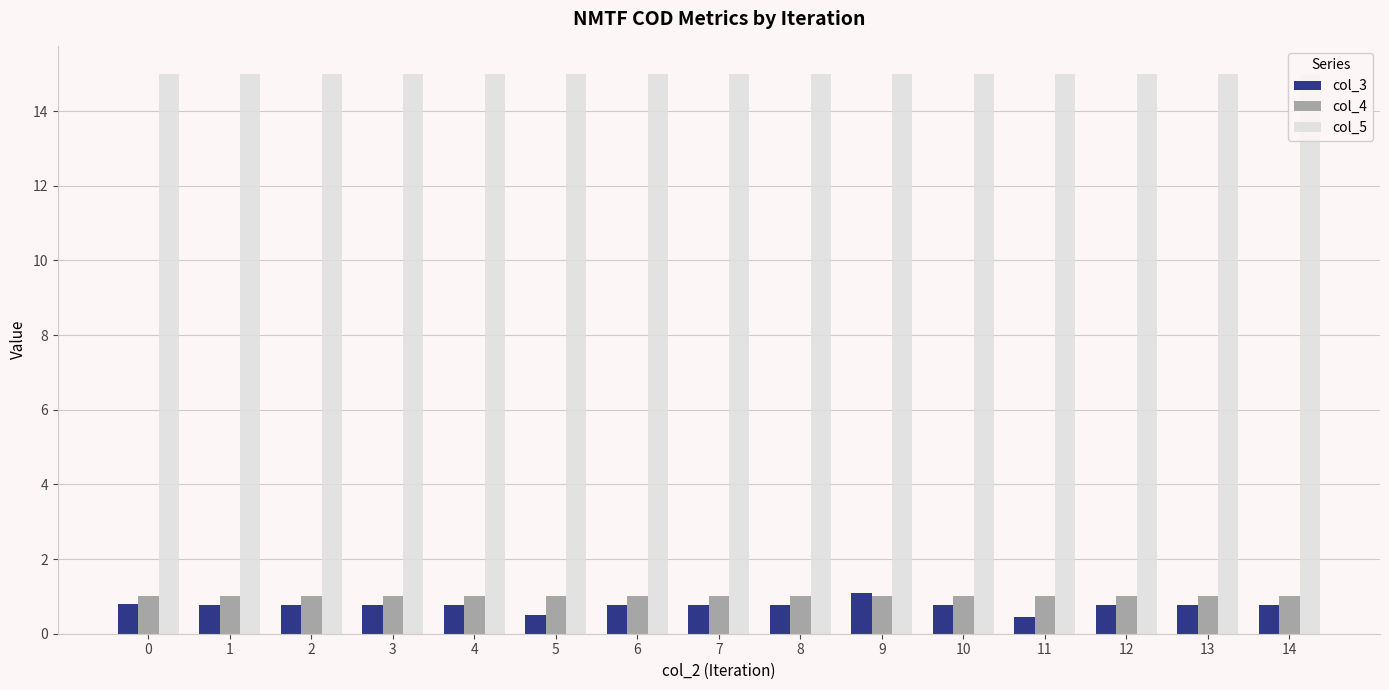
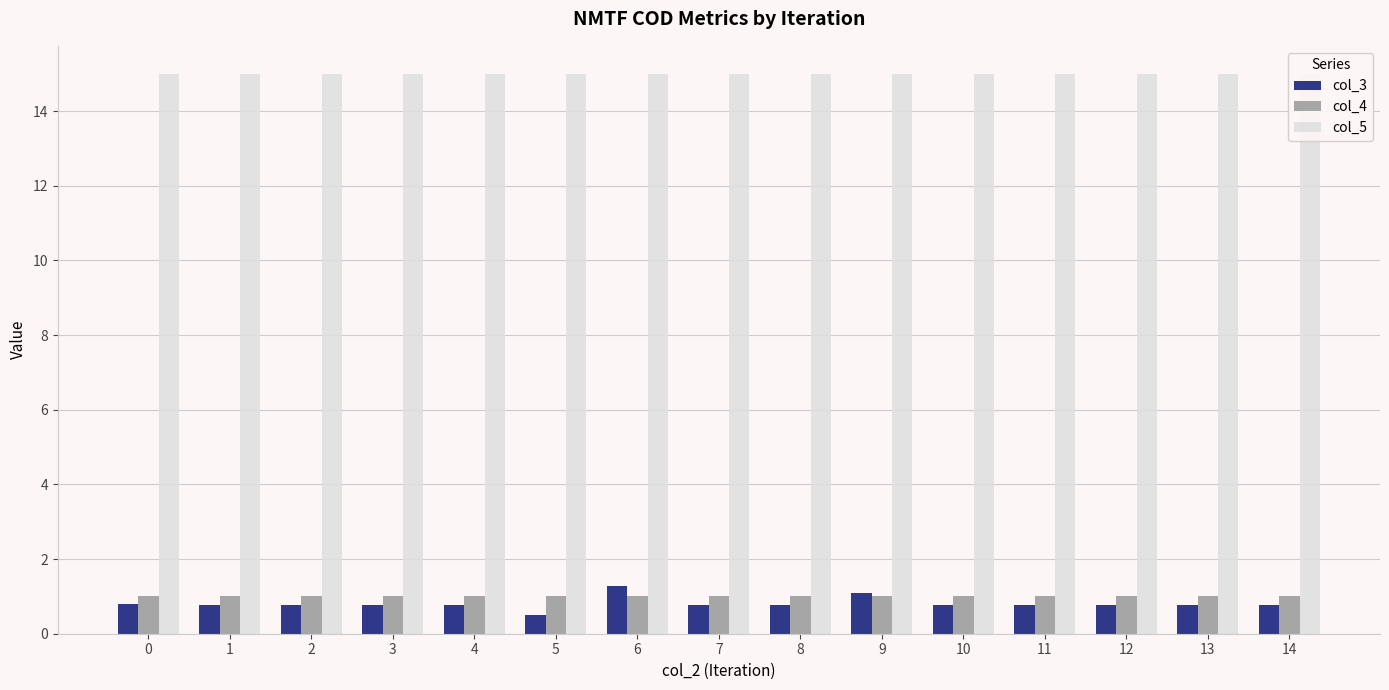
  {
    "col_3": {
      "0": 0.8,
      "1": 0.8,
      "2": 0.8,
      "3": 0.8,
      "4": 0.8,
      "5": 0.5,
-     "6": 0.8,
+     "6": 1.3,
      "7": 0.8,
      "8": 0.8,
      "9": 1.1,
      "10": 0.8,
-     "11": 0.5,
+     "11": 0.8,
      "12": 0.8,
      "13": 0.8,
      "14": 0.8
    },
    "col_4": {
      "0": 1.0,
      "1": 1.0,
      "2": 1.0,
      "3": 1.0,
      "4": 1.0,
      "5": 1.0,
      "6": 1.0,
      "7": 1.0,
      "8": 1.0,
      "9": 1.0,
      "10": 1.0,
      "11": 1.0,
      "12": 1.0,
      "13": 1.0,
      "14": 1.0
    },
    "col_5": {
      "0": 15.0,
      "1": 15.0,
      "2": 15.0,
      "3": 15.0,
      "4": 15.0,
      "5": 15.0,
      "6": 15.0,
      "7": 15.0,
      "8": 15.0,
      "9": 15.0,
      "10": 15.0,
      "11": 15.0,
      "12": 15.0,
      "13": 15.0
    }
  }
